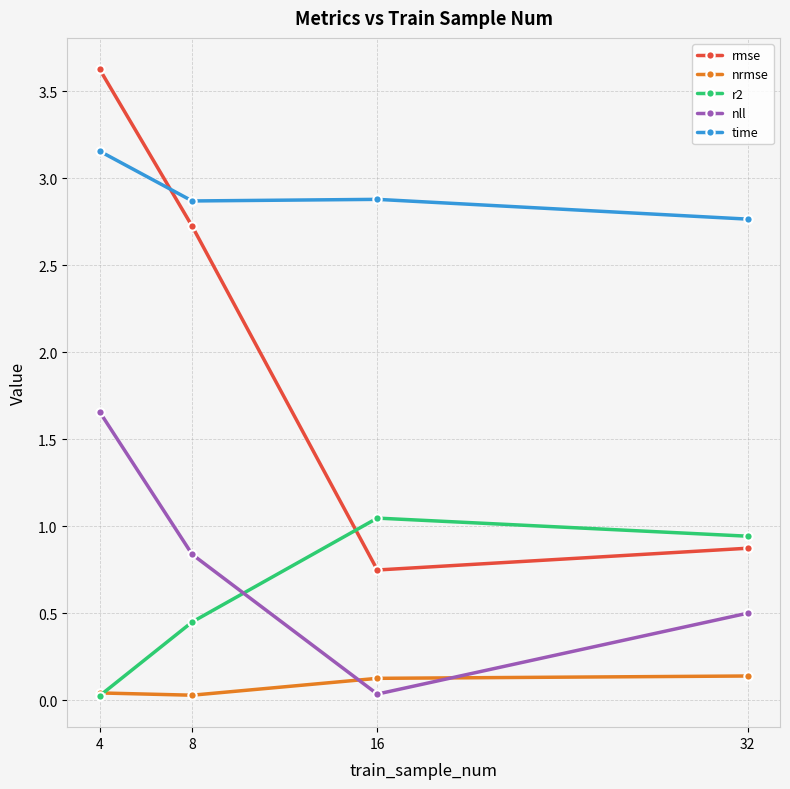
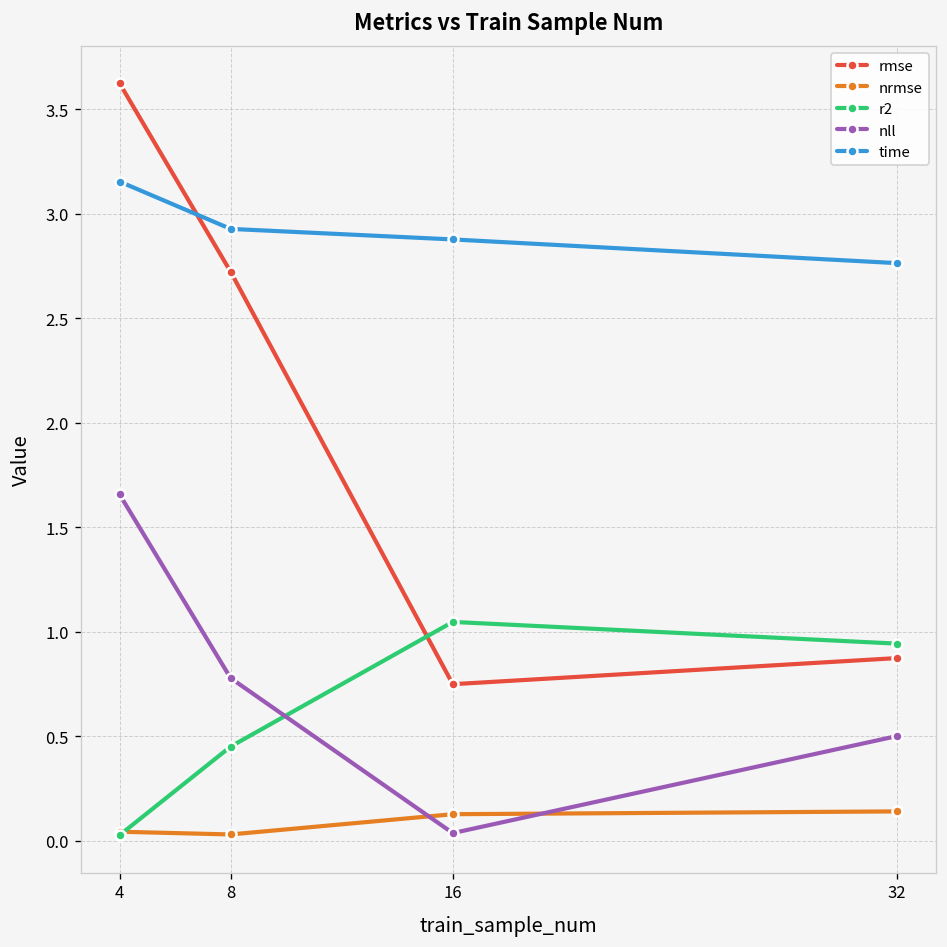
  {
    "r2": {
      "4": 0.03,
      "8": 0.45,
      "16": 1.05,
      "32": 0.94
    },
    "nll": {
      "4": 1.66,
-     "8": 0.84,
+     "8": 0.78,
      "16": 0.04,
      "32": 0.50
    },
    "time": {
      "4": 3.15,
-     "8": 2.87,
+     "8": 2.93,
      "16": 2.88,
      "32": 2.76
    }
  }
